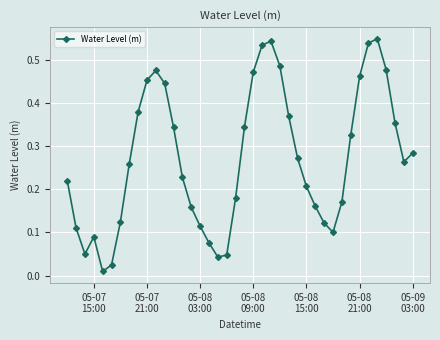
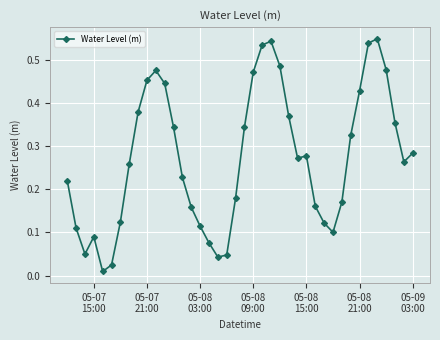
  {
    "05-07 15:00": 0.09,
    "05-07 21:00": 0.45,
    "05-08 03:00": 0.11,
    "05-08 09:00": 0.47,
-   "05-08 15:00": 0.21,
-   "05-08 21:00": 0.46,
+   "05-08 15:00": 0.28,
+   "05-08 21:00": 0.43,
    "05-09 03:00": 0.28
  }
